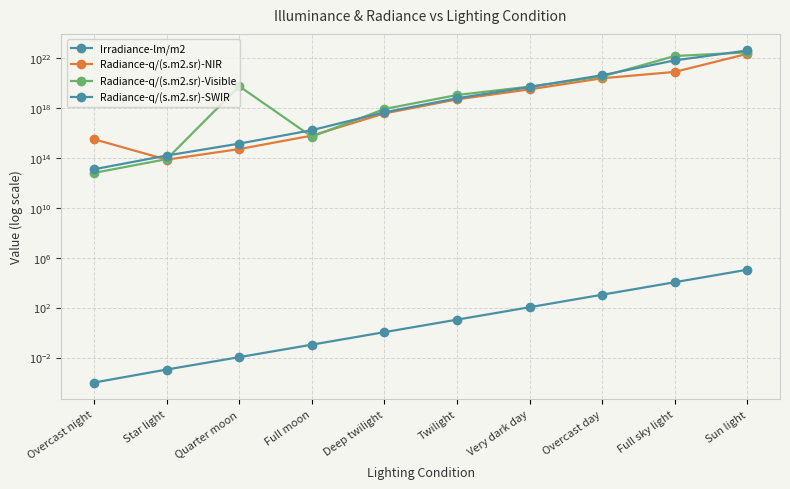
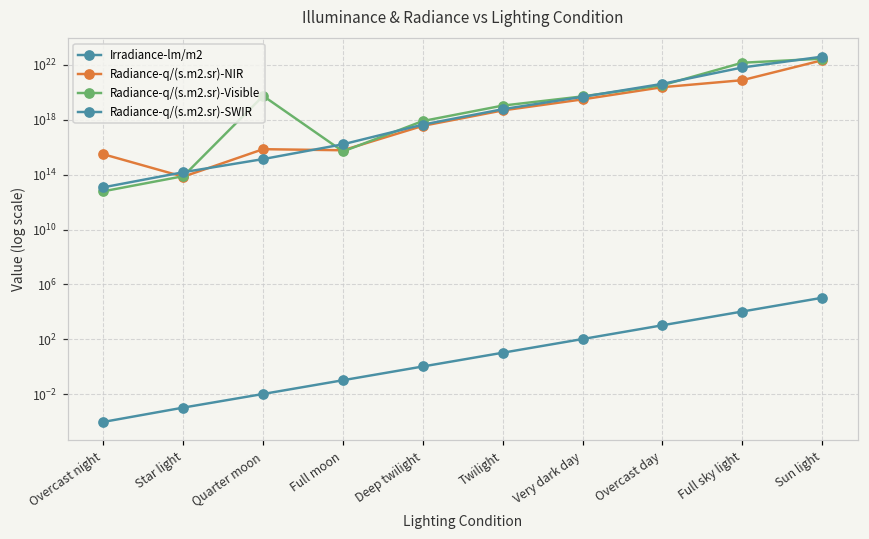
  {
    "Radiance-q/(s.m2.sr)-NIR": {
      "Overcast night": 3000000000000000,
-     "Quarter moon": 500000000000000,
+     "Quarter moon": 10000000000000000,
      "Full sky light": 1000000000000000000000
    },
    "Radiance-q/(s.m2.sr)-Visible": {
      "Overcast night": 10000000000000,
      "Deep twilight": 1000000000000000000,
      "Twilight": 10000000000000000000,
      "Full sky light": 10000000000000000000000
    }
  }
